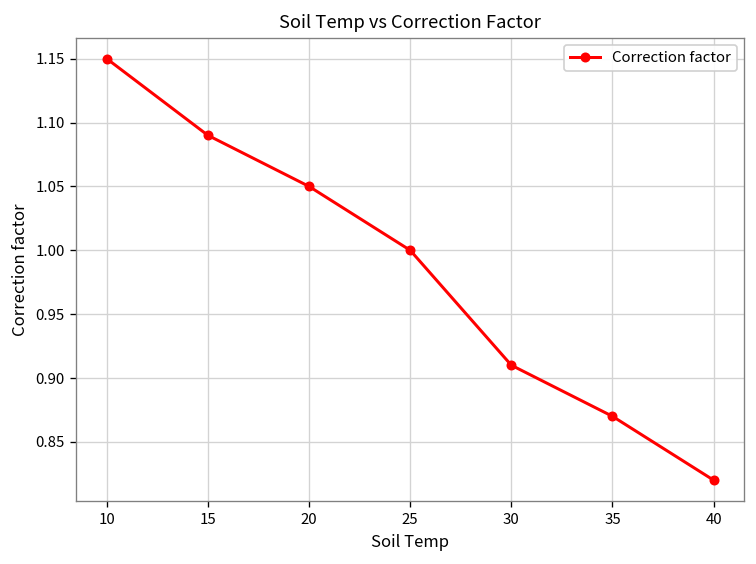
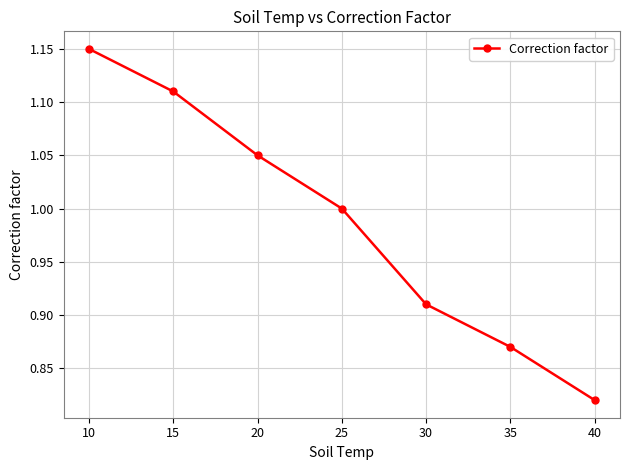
  {
    "10": 1.15,
-   "15": 1.09,
+   "15": 1.11,
    "20": 1.05,
    "25": 1.00,
    "30": 0.91,
    "35": 0.87,
    "40": 0.82
  }
